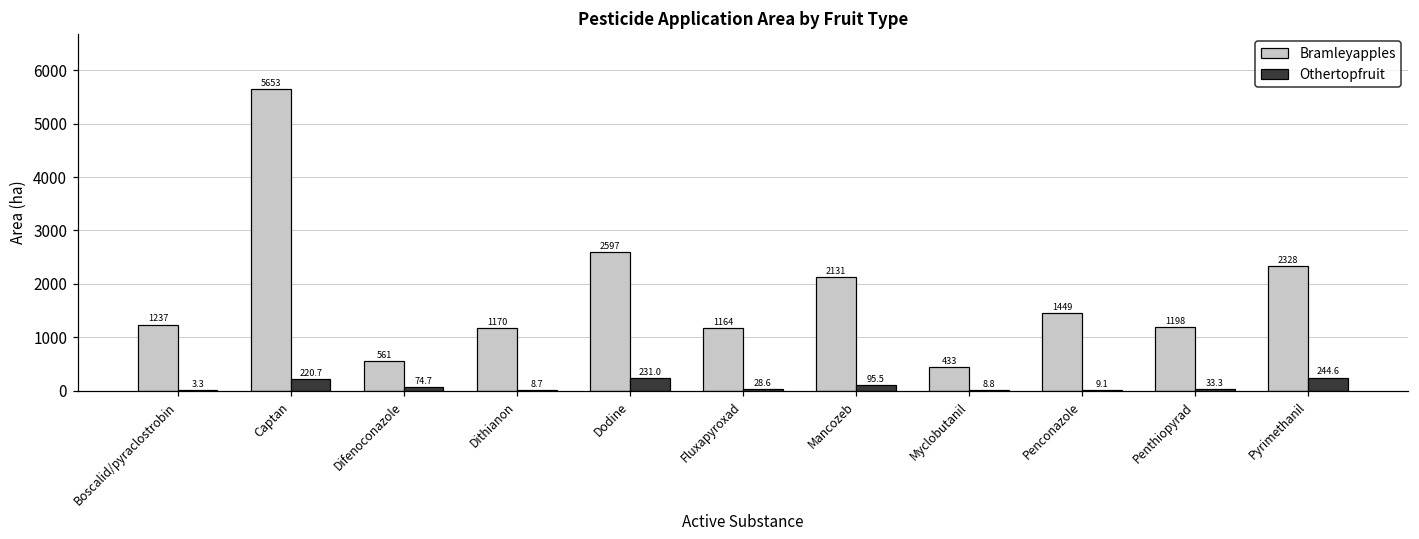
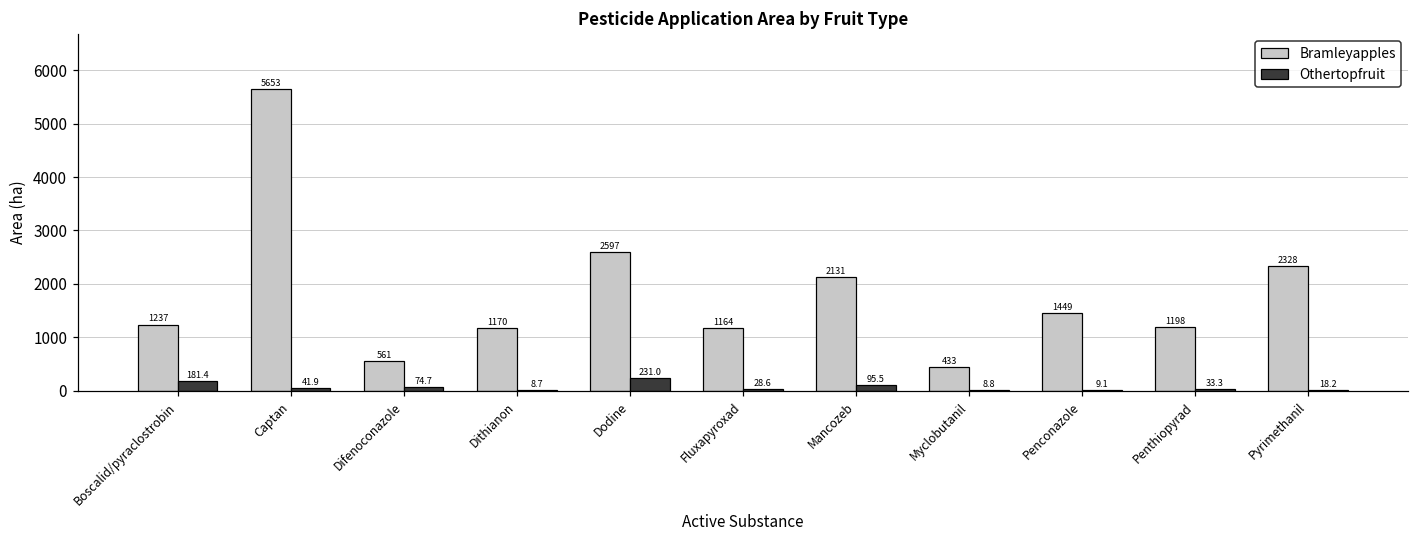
  {
    "Bramleyapples": {
      "Boscalid/pyraclostrobin": 1237,
      "Captan": 5653,
      "Difenoconazole": 561,
      "Dithianon": 1170,
      "Dodine": 2597,
      "Fluxapyroxad": 1164,
      "Mancozeb": 2131,
      "Myclobutanil": 433,
      "Penconazole": 1449,
      "Penthiopyrad": 1198,
      "Pyrimethanil": 2328
    },
    "Othertopfruit": {
-     "Boscalid/pyraclostrobin": 3.3,
-     "Captan": 220.7,
+     "Boscalid/pyraclostrobin": 181.4,
+     "Captan": 41.9,
      "Difenoconazole": 74.7,
      "Dithianon": 8.7,
      "Dodine": 231.0,
      "Fluxapyroxad": 28.6,
      "Mancozeb": 95.5,
      "Myclobutanil": 8.8,
      "Penconazole": 9.1,
      "Penthiopyrad": 33.3,
-     "Pyrimethanil": 244.6
+     "Pyrimethanil": 18.2
    }
  }
